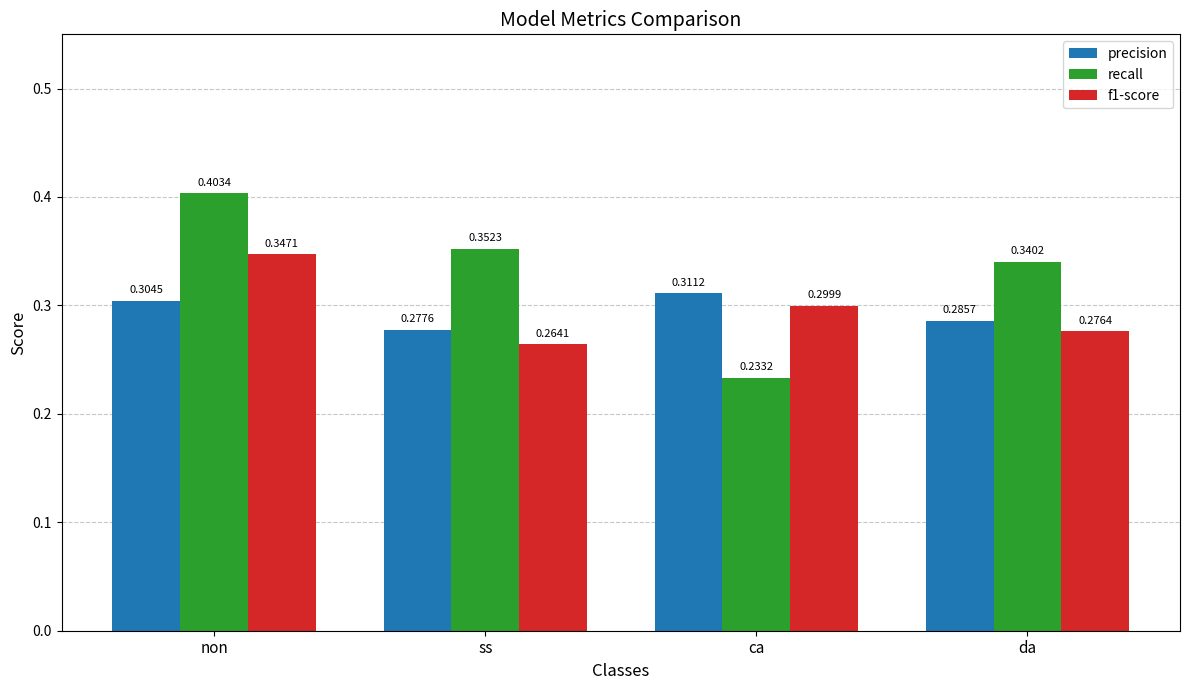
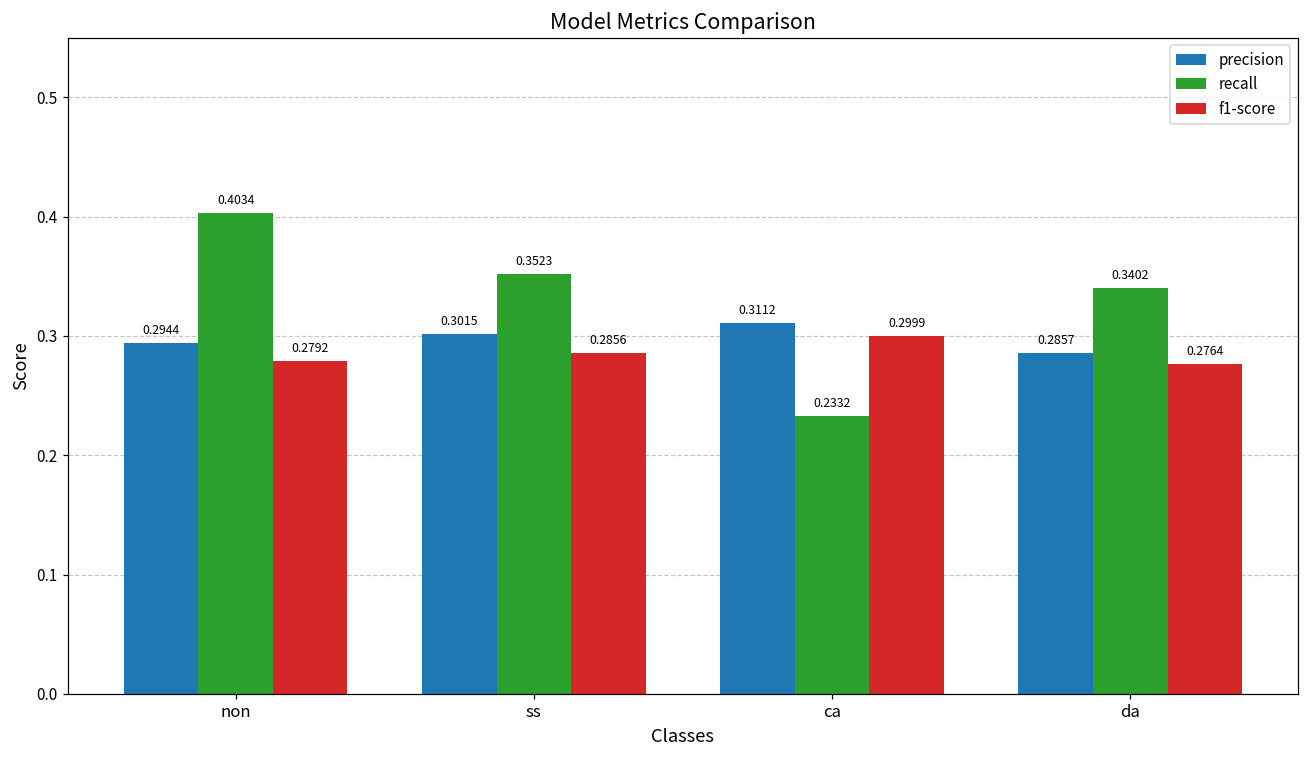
  {
    "precision": {
-     "non": 0.3045,
-     "ss": 0.2776,
+     "non": 0.2944,
+     "ss": 0.3015,
      "ca": 0.3112,
      "da": 0.2857
    },
    "recall": {
      "non": 0.4034,
      "ss": 0.3523,
      "ca": 0.2332,
      "da": 0.3402
    },
    "f1-score": {
-     "non": 0.3471,
-     "ss": 0.2641,
+     "non": 0.2792,
+     "ss": 0.2856,
      "ca": 0.2999,
      "da": 0.2764
    }
  }
